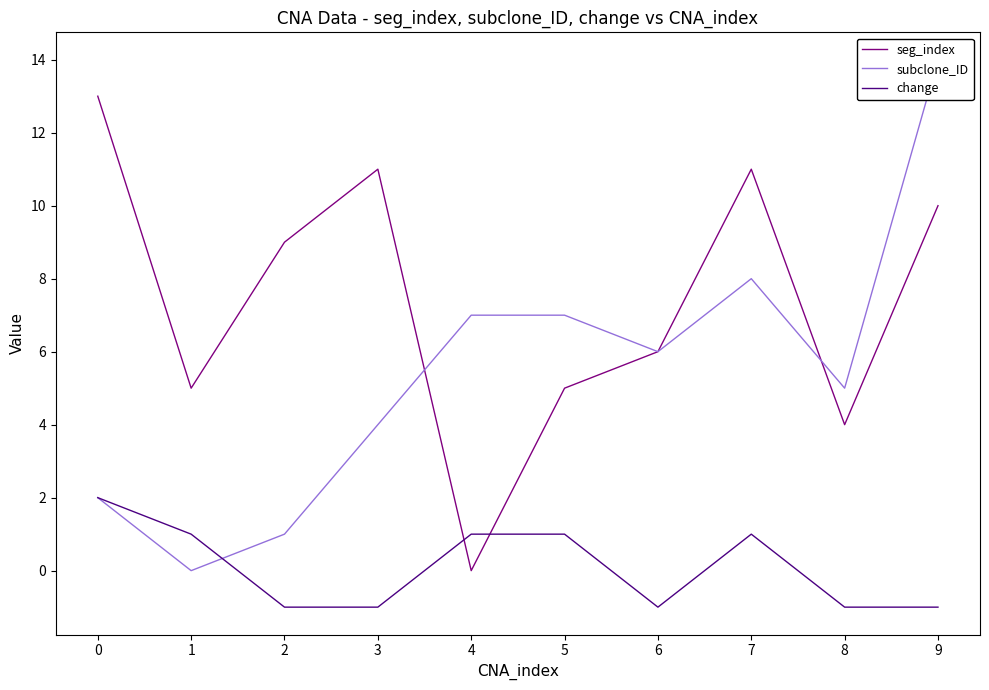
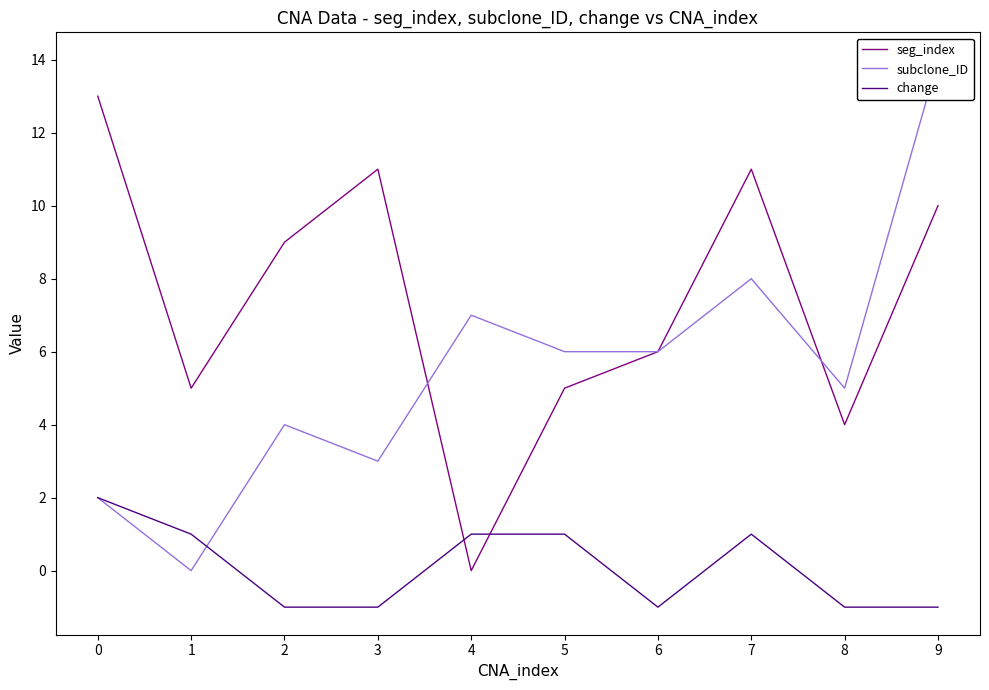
  {
    "subclone_ID": {
      "1": 0,
-     "2": 1,
-     "3": 4,
+     "2": 4,
+     "3": 3,
      "4": 7,
-     "5": 7,
+     "5": 6,
      "7": 8,
      "8": 5
    }
  }
